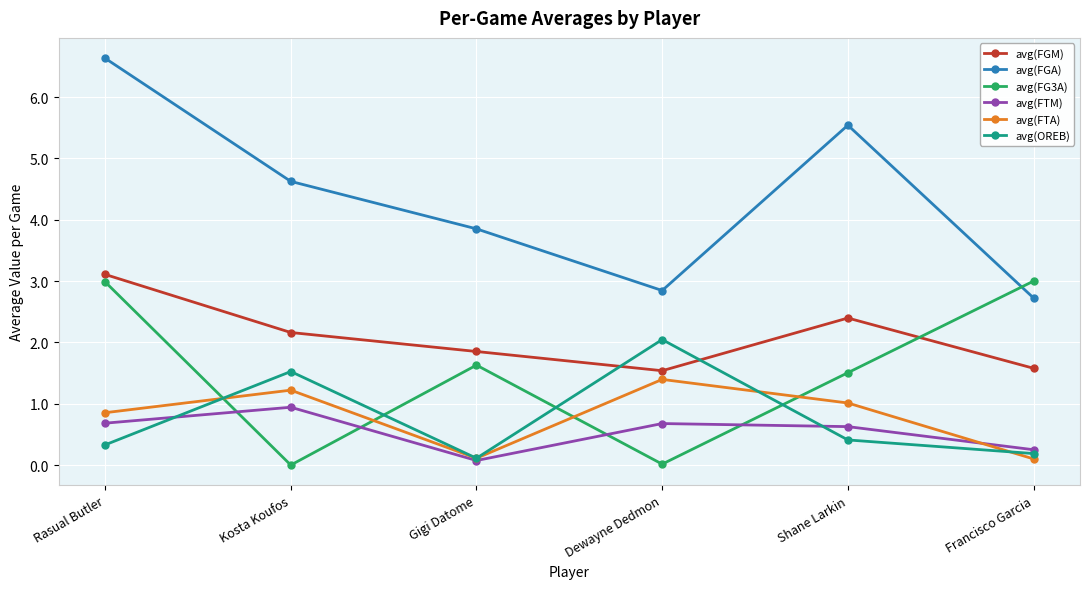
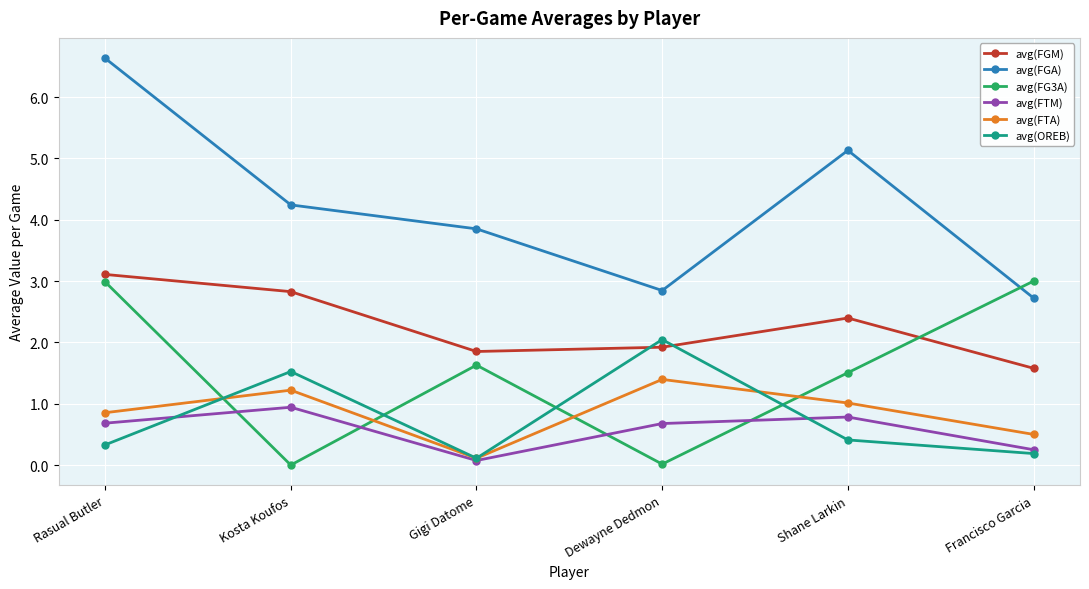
  {
    "avg(FGM)": {
      "Rasual Butler": 3.1,
-     "Kosta Koufos": 2.2,
+     "Kosta Koufos": 2.8,
      "Gigi Datome": 1.9,
-     "Dewayne Dedmon": 1.5,
+     "Dewayne Dedmon": 1.9,
      "Shane Larkin": 2.4,
      "Francisco Garcia": 1.6
    },
    "avg(FGA)": {
      "Rasual Butler": 6.6,
-     "Kosta Koufos": 4.6,
+     "Kosta Koufos": 4.2,
      "Gigi Datome": 3.9,
      "Dewayne Dedmon": 2.8,
-     "Shane Larkin": 5.5,
+     "Shane Larkin": 5.1,
      "Francisco Garcia": 2.7
    },
    "avg(FTM)": {
      "Rasual Butler": 0.7,
      "Kosta Koufos": 0.9,
      "Dewayne Dedmon": 0.7,
-     "Shane Larkin": 0.6,
+     "Shane Larkin": 0.8,
      "Francisco Garcia": 0.3
    },
    "avg(FTA)": {
      "Rasual Butler": 0.9,
      "Kosta Koufos": 1.2,
      "Dewayne Dedmon": 1.4,
      "Shane Larkin": 1.0,
-     "Francisco Garcia": 0.1
+     "Francisco Garcia": 0.5
    }
  }
